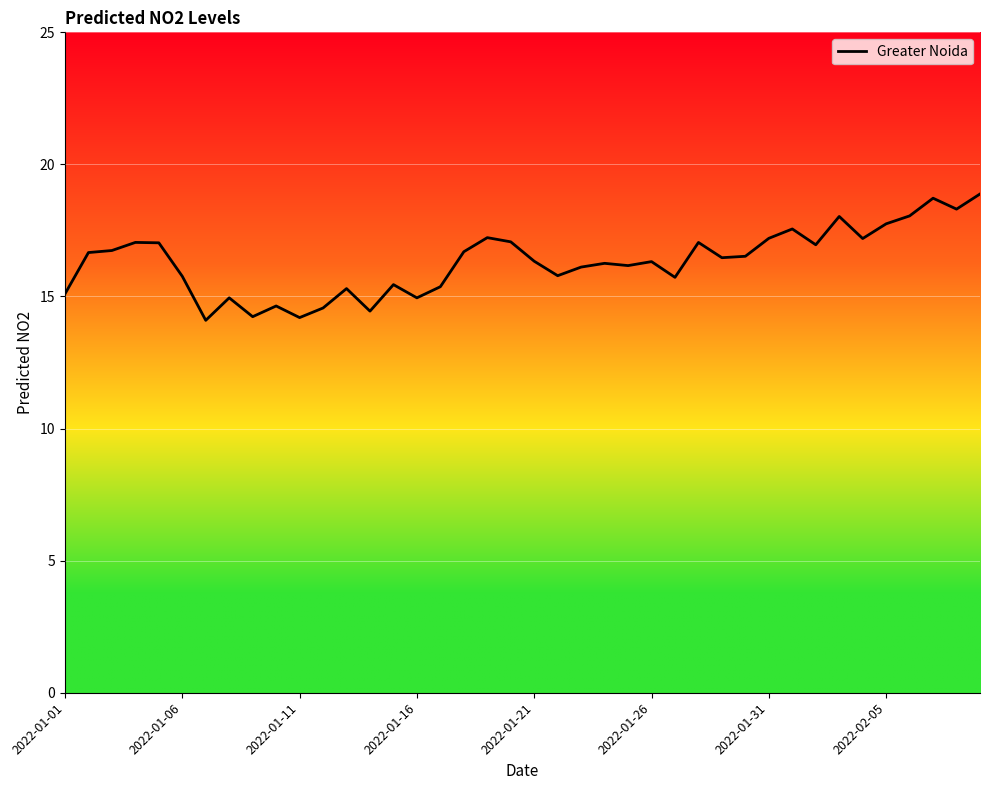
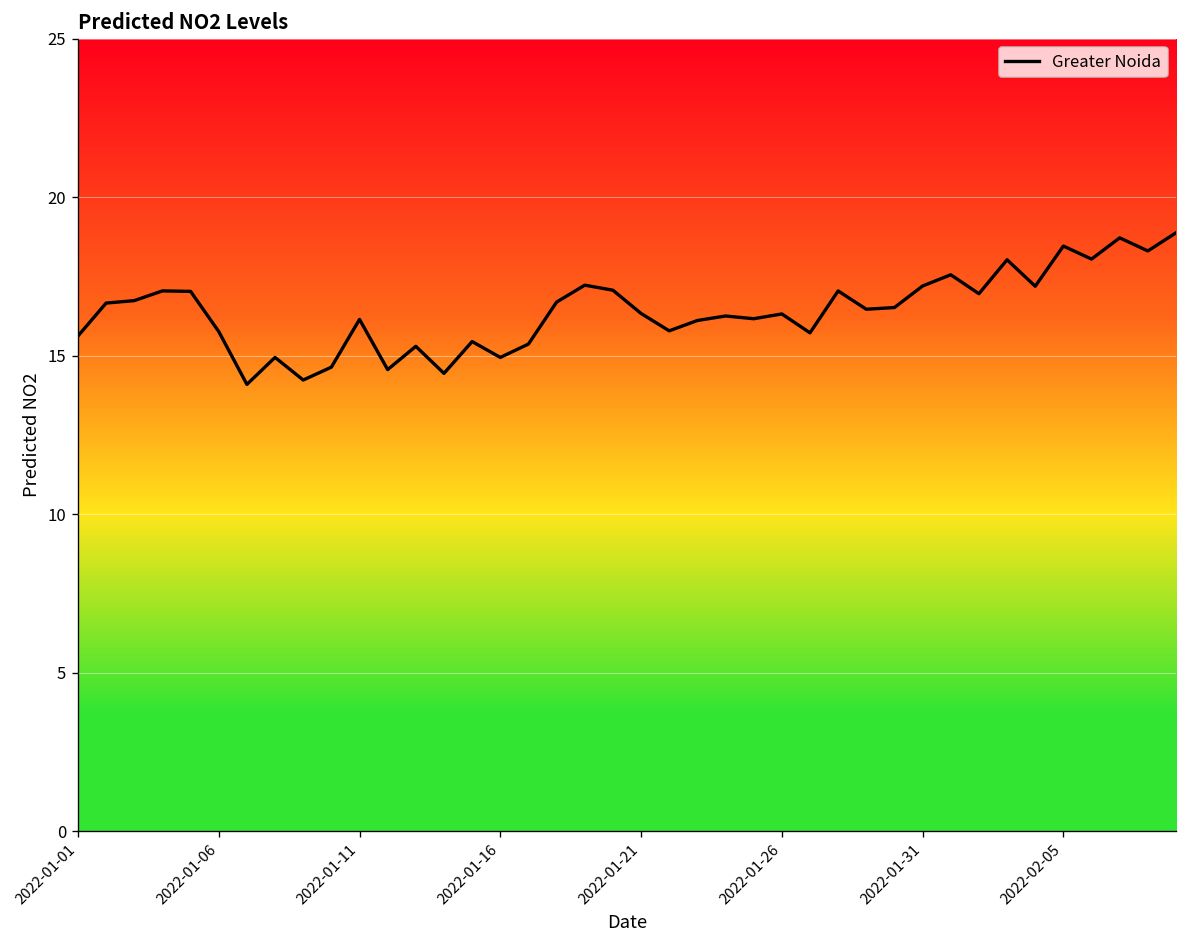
  {
-   "2022-01-01": 15.1,
+   "2022-01-01": 15.6,
    "2022-01-06": 15.8,
-   "2022-01-11": 14.2,
+   "2022-01-11": 16.1,
    "2022-01-16": 14.9,
    "2022-01-21": 16.3,
    "2022-01-26": 16.3,
    "2022-01-31": 17.2,
-   "2022-02-05": 17.8
+   "2022-02-05": 18.5
  }
